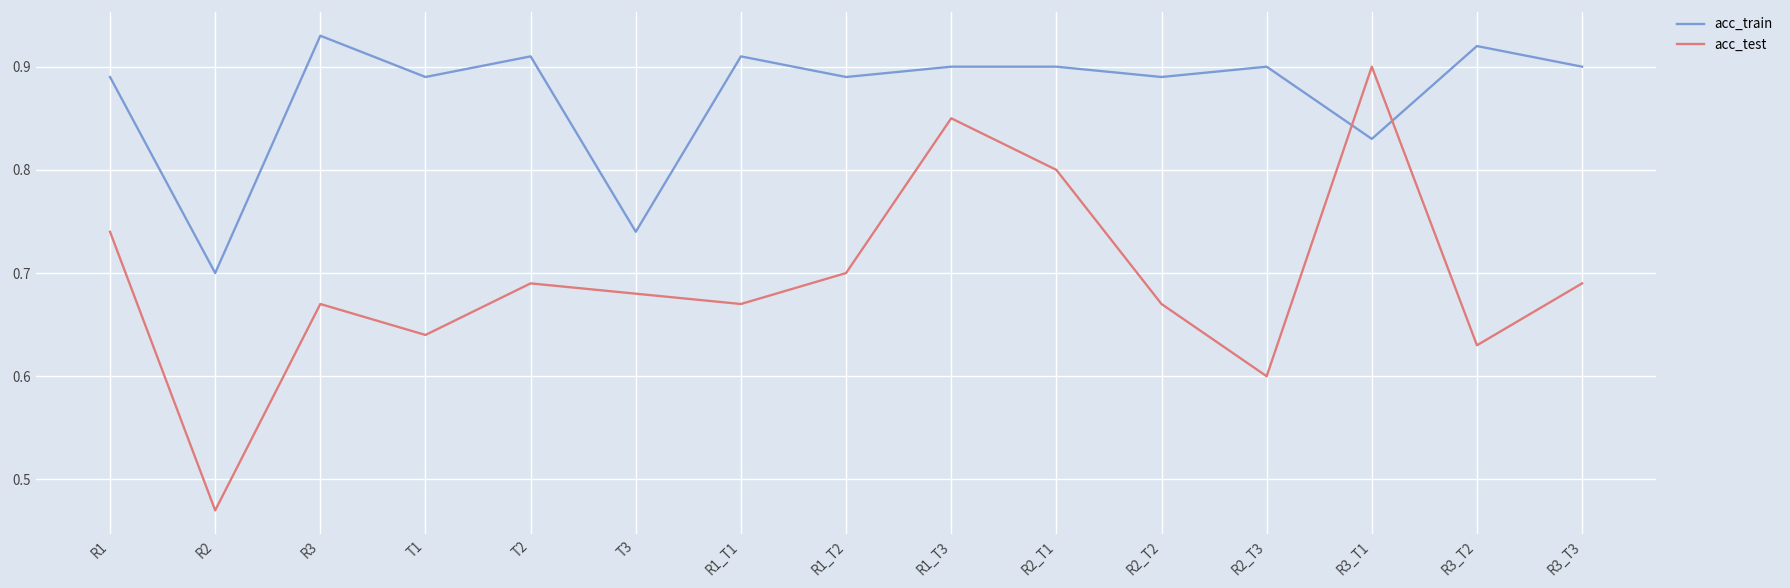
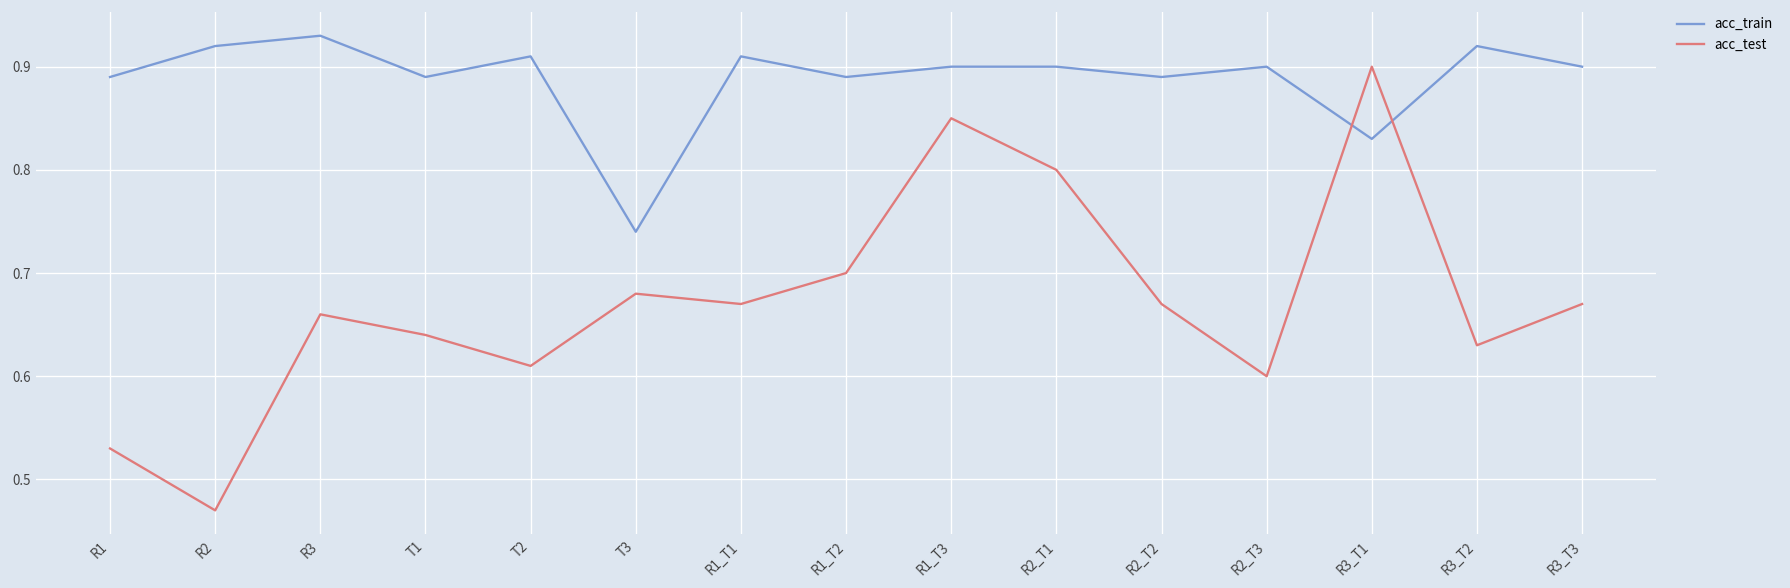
  {
    "acc_train": {
      "R1": 0.89,
-     "R2": 0.70,
+     "R2": 0.92,
      "R3": 0.93,
      "T1": 0.89,
      "T2": 0.91,
      "T3": 0.74,
      "R1_T1": 0.91,
      "R1_T2": 0.89,
      "R1_T3": 0.90,
      "R2_T1": 0.90,
      "R2_T2": 0.89,
      "R2_T3": 0.90,
      "R3_T1": 0.83,
      "R3_T2": 0.92,
      "R3_T3": 0.90
    },
    "acc_test": {
-     "R1": 0.74,
+     "R1": 0.53,
      "R2": 0.47,
-     "R3": 0.67,
+     "R3": 0.66,
      "T1": 0.64,
-     "T2": 0.69,
+     "T2": 0.61,
      "T3": 0.68,
      "R1_T1": 0.67,
      "R1_T2": 0.70,
      "R1_T3": 0.85,
      "R2_T1": 0.80,
      "R2_T2": 0.67,
      "R2_T3": 0.60,
      "R3_T1": 0.90,
      "R3_T2": 0.63,
-     "R3_T3": 0.69
+     "R3_T3": 0.67
    }
  }
